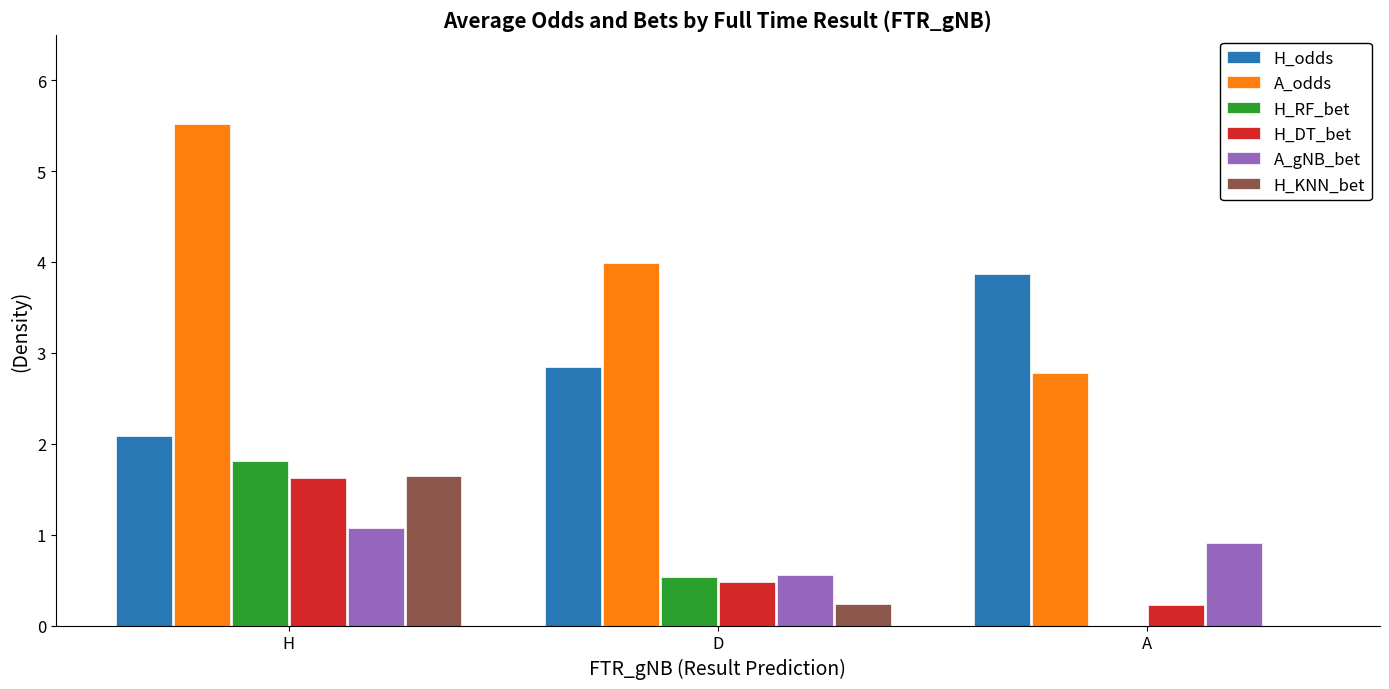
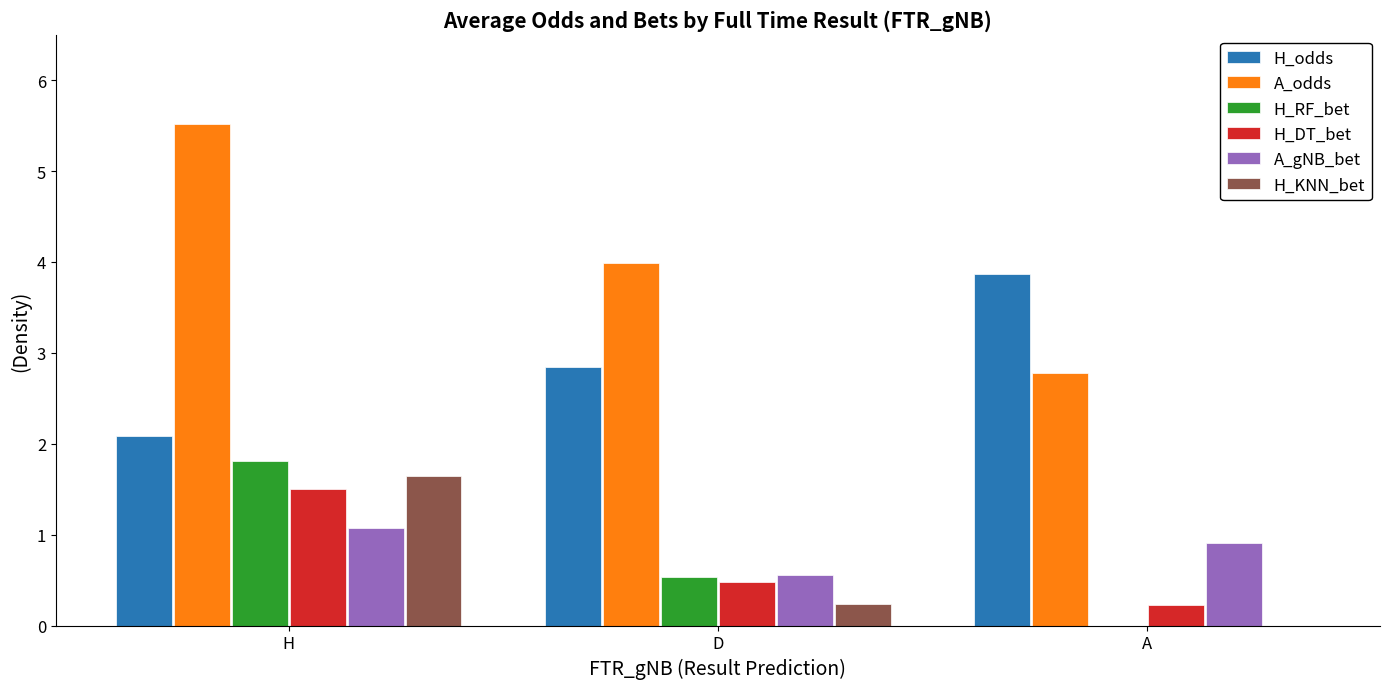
  {
    "H_odds": {
      "H": 2.1,
      "D": 2.8,
      "A": 3.9
    },
    "A_odds": {
      "H": 5.5,
      "D": 4.0,
      "A": 2.8
    },
    "H_RF_bet": {
      "H": 1.8,
      "D": 0.5,
      "A": 0.0
    },
    "H_DT_bet": {
-     "H": 1.6,
+     "H": 1.5,
      "D": 0.5,
      "A": 0.2
    },
    "A_gNB_bet": {
      "H": 1.1,
      "D": 0.6,
      "A": 0.9
    },
    "H_KNN_bet": {
      "H": 1.7,
      "D": 0.2,
      "A": 0.0
    }
  }
